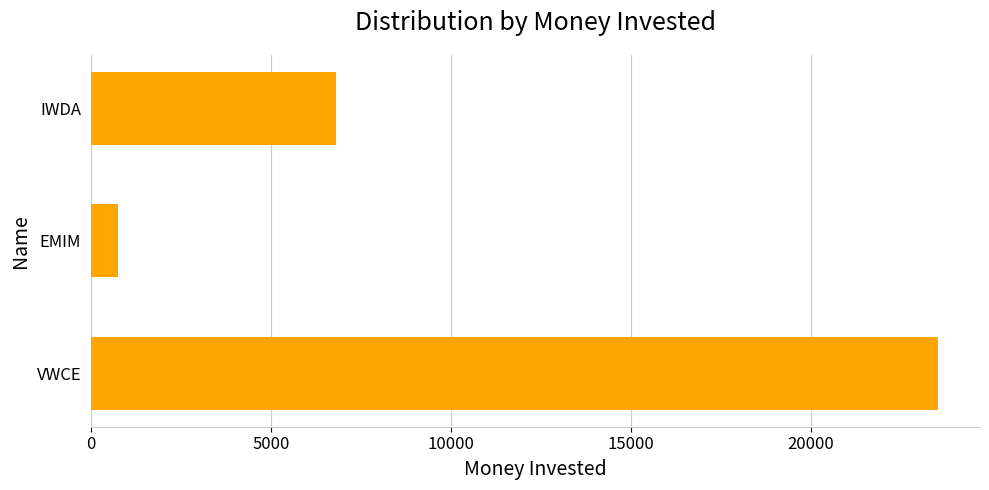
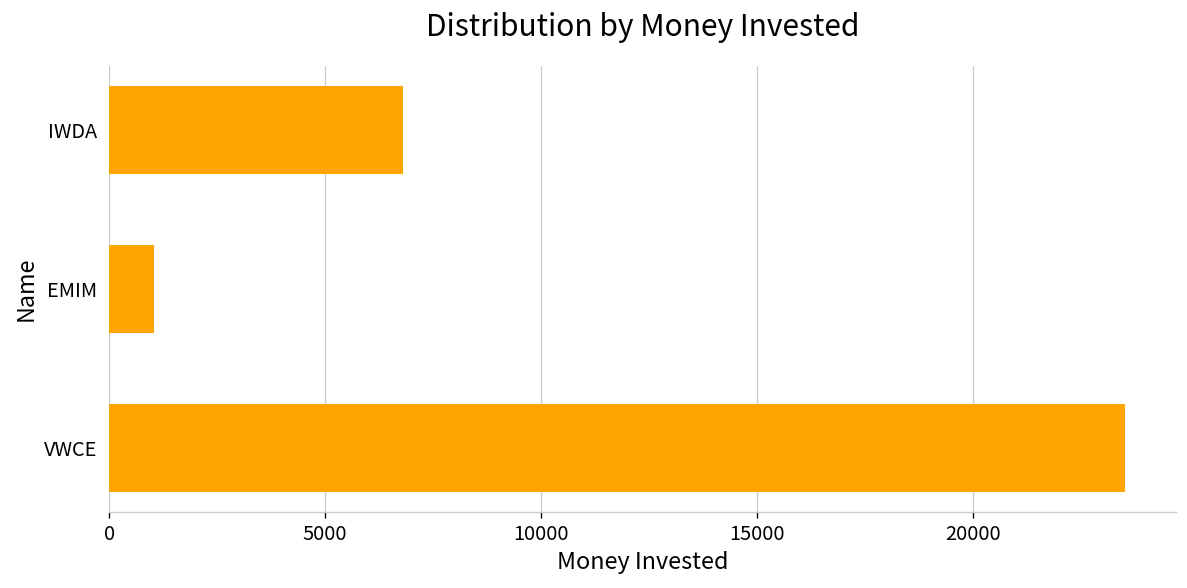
  {
    "IWDA": 6800,
-   "EMIM": 800,
+   "EMIM": 1000,
    "VWCE": 23500
  }
